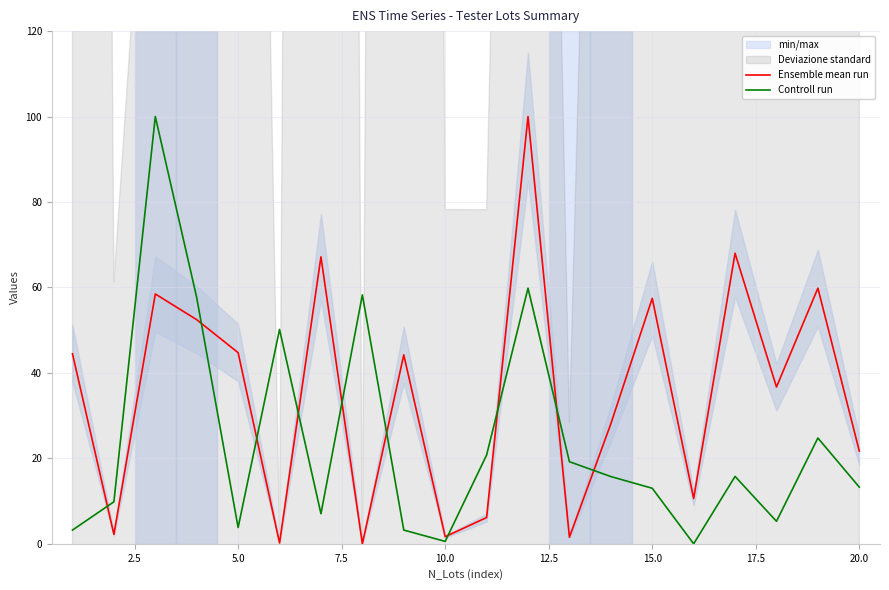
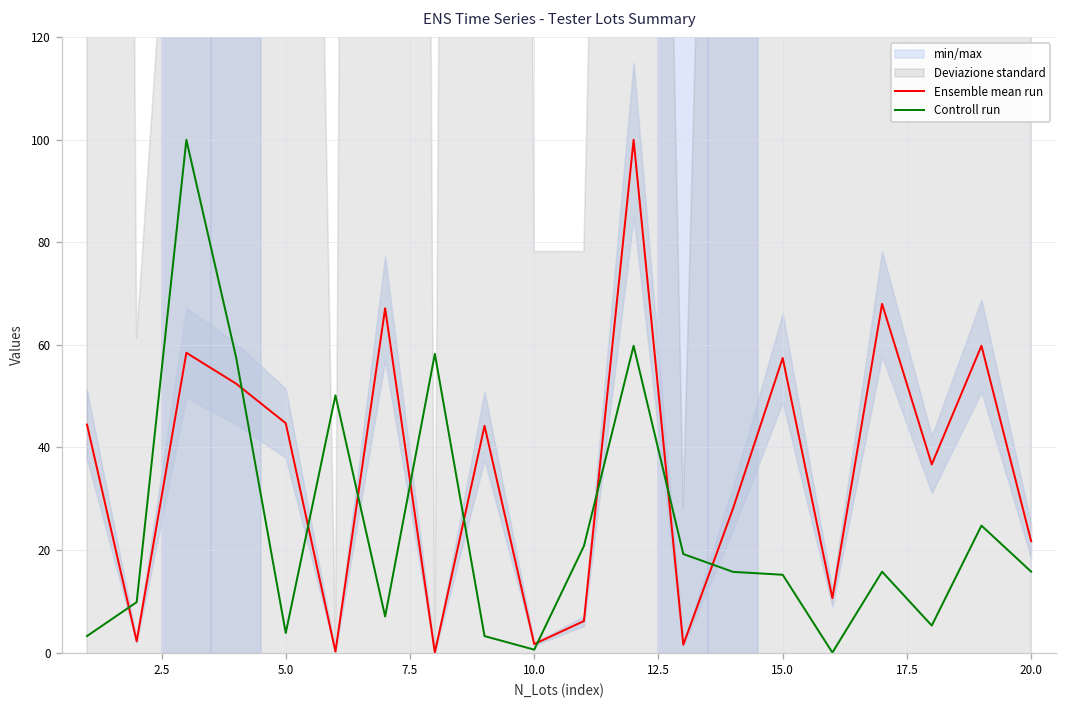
  {
    "Ensemble mean run": {
      "5.0": 45,
      "15.0": 57,
      "20.0": 22
    },
    "Controll run": {
      "5.0": 4,
      "10.0": 1,
-     "15.0": 13,
-     "20.0": 13
+     "15.0": 15,
+     "20.0": 16
    }
  }
